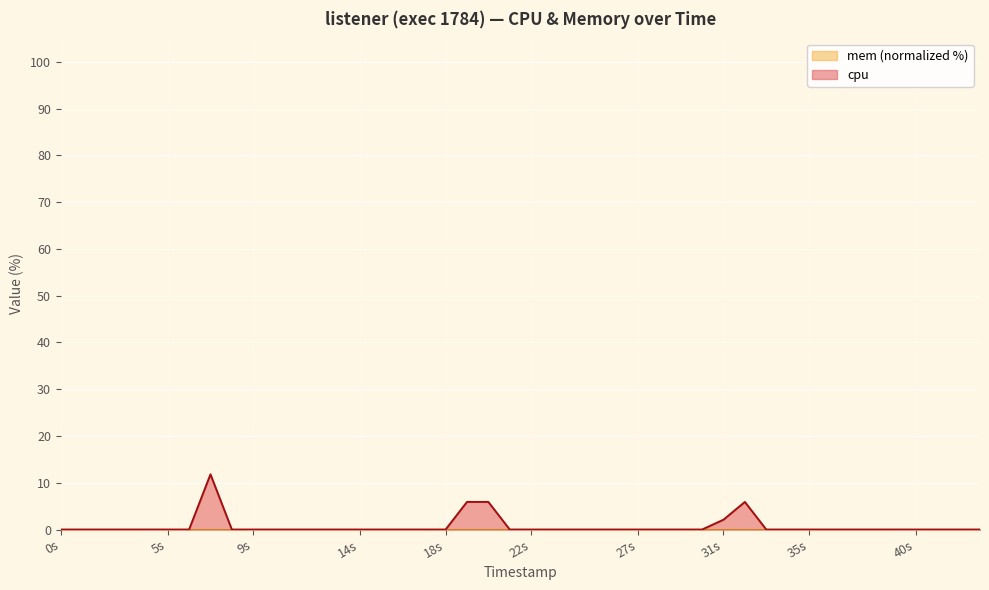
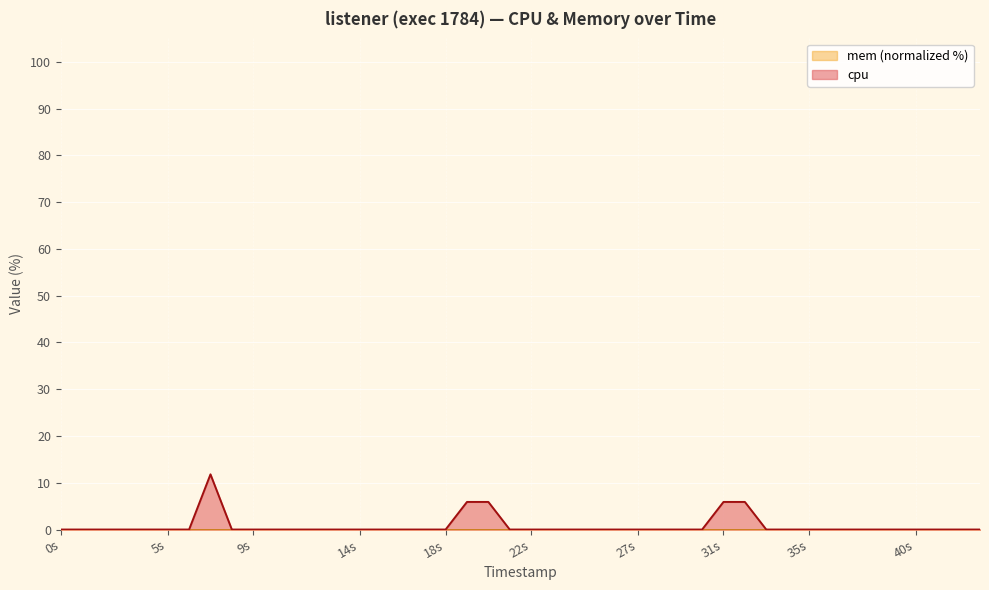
  {
    "mem (normalized %)": {
      "31s": 0
    },
    "cpu": {
-     "31s": 2
+     "31s": 6
    }
  }
